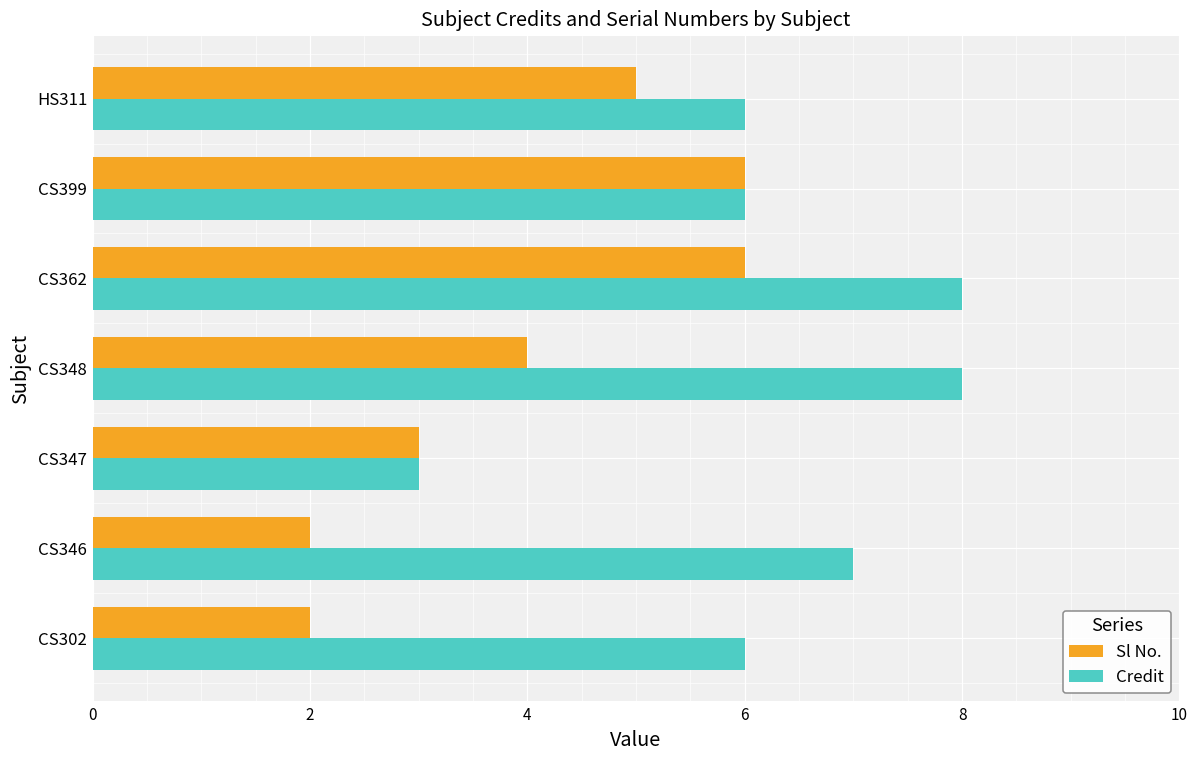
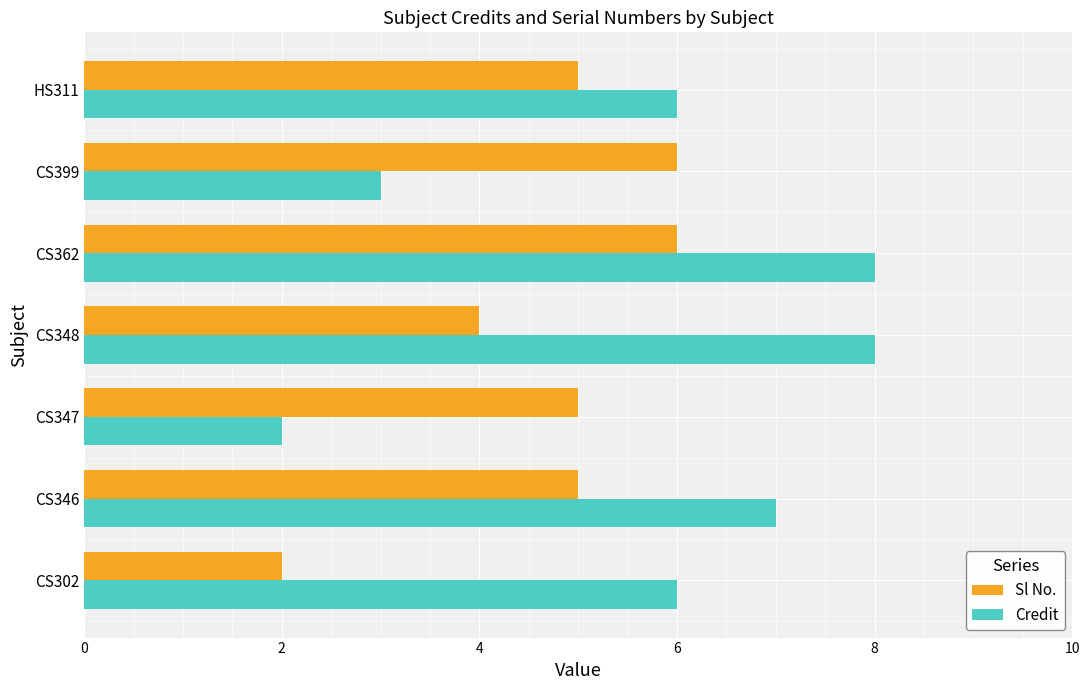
  {
    "Sl No.": {
      "HS311": 5,
      "CS399": 6,
      "CS362": 6,
      "CS348": 4,
-     "CS347": 3,
-     "CS346": 2,
+     "CS347": 5,
+     "CS346": 5,
      "CS302": 2
    },
    "Credit": {
      "HS311": 6,
-     "CS399": 6,
+     "CS399": 3,
      "CS362": 8,
      "CS348": 8,
-     "CS347": 3,
+     "CS347": 2,
      "CS346": 7,
      "CS302": 6
    }
  }
